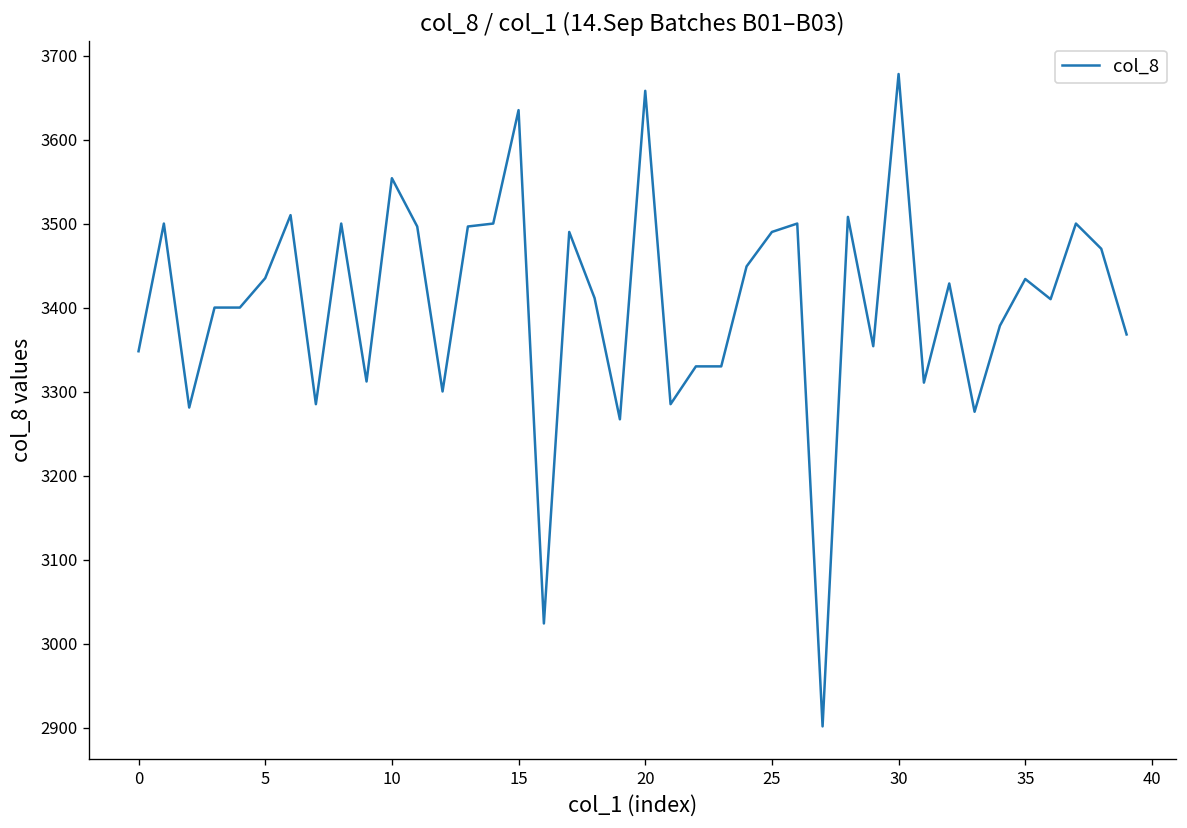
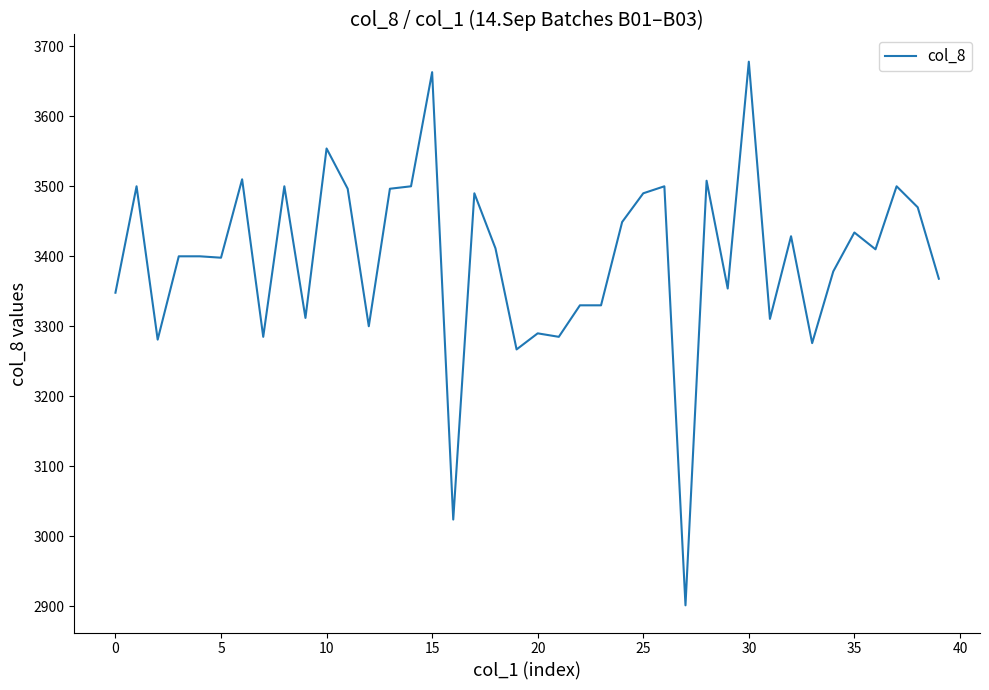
  {
    "0": 3350,
-   "5": 3440,
+   "5": 3400,
    "10": 3550,
-   "15": 3640,
-   "20": 3660,
+   "15": 3660,
+   "20": 3290,
    "25": 3490,
    "30": 3680,
    "35": 3430
  }
